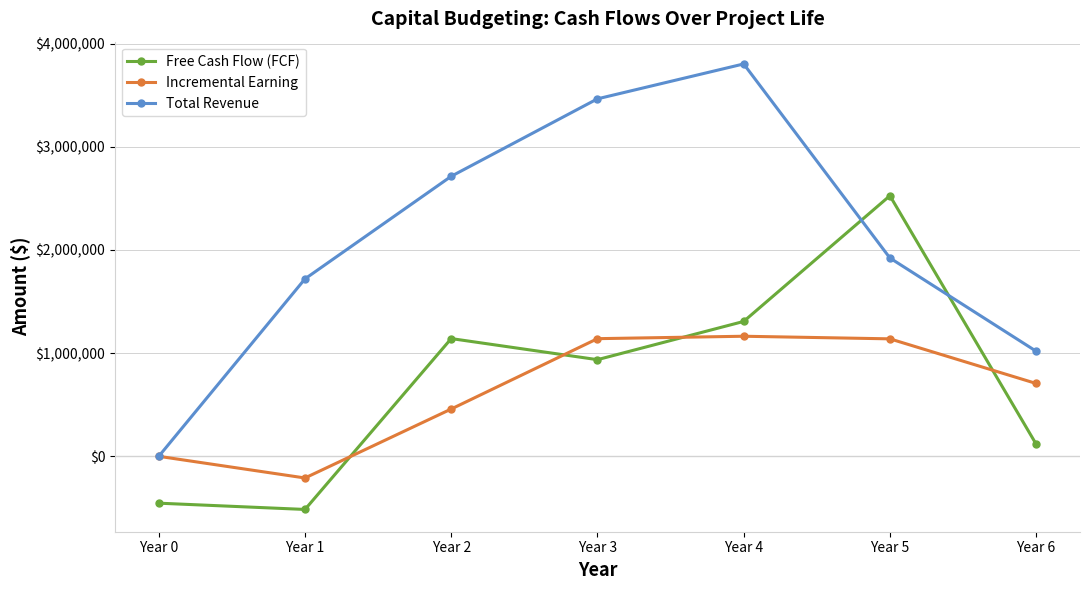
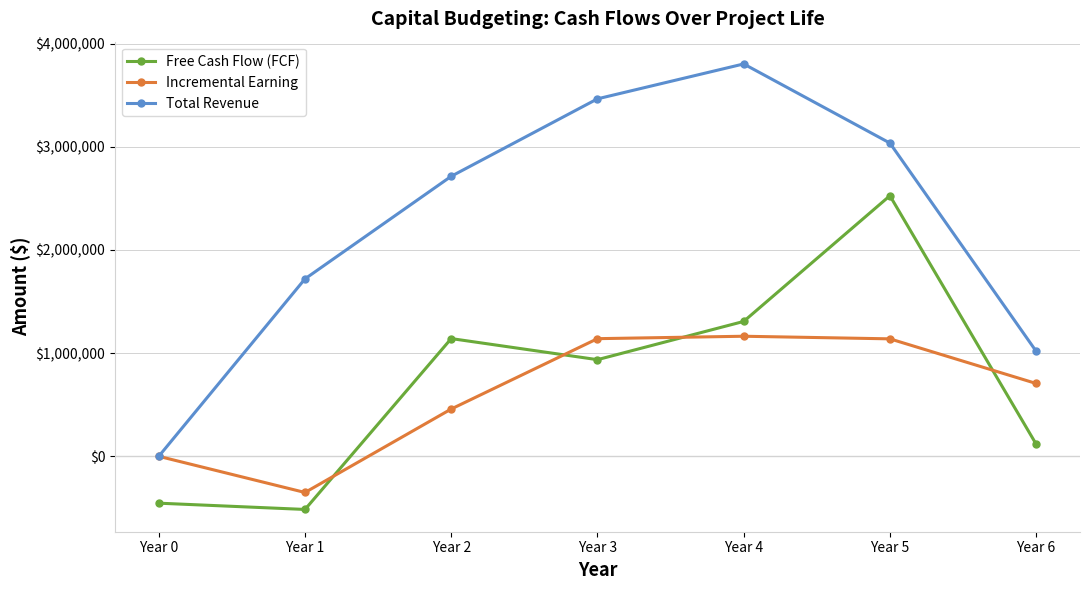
  {
    "Free Cash Flow (FCF)": {
      "Year 0": "$-450,000",
      "Year 1": "$-520,000",
      "Year 2": "$1,140,000",
      "Year 3": "$940,000",
      "Year 4": "$1,310,000",
      "Year 5": "$2,530,000",
      "Year 6": "$120,000"
    },
    "Incremental Earning": {
-     "Year 1": "$-210,000",
+     "Year 1": "$-350,000",
      "Year 2": "$460,000",
      "Year 3": "$1,140,000",
      "Year 4": "$1,160,000",
      "Year 5": "$1,140,000",
      "Year 6": "$710,000"
    },
    "Total Revenue": {
      "Year 1": "$1,720,000",
      "Year 2": "$2,710,000",
      "Year 3": "$3,460,000",
      "Year 4": "$3,800,000",
-     "Year 5": "$1,920,000",
+     "Year 5": "$3,040,000",
      "Year 6": "$1,020,000"
    }
  }
